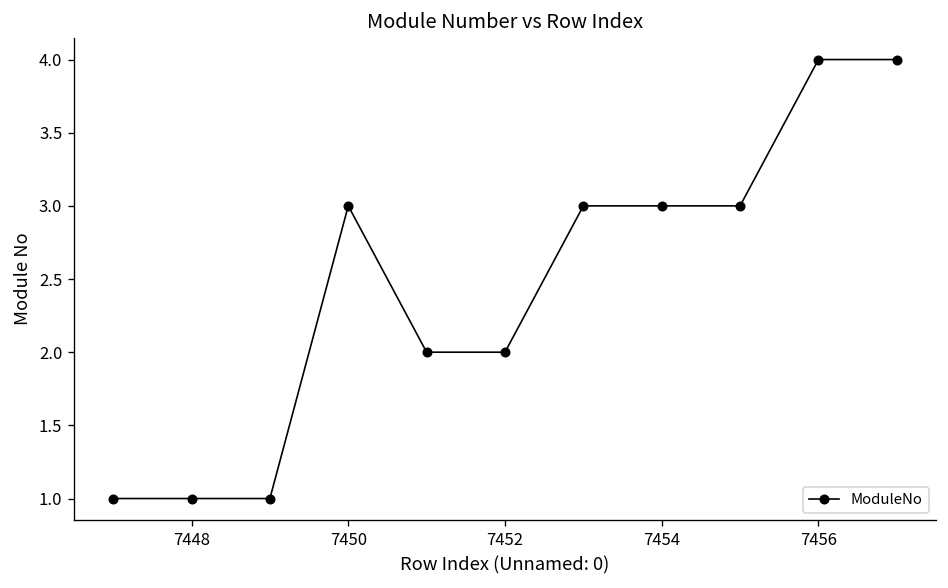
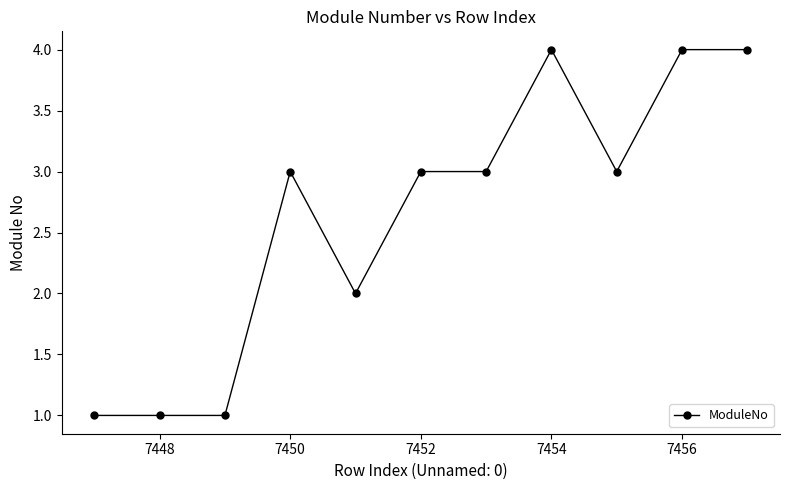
  {
    "7448": 1,
    "7450": 3,
-   "7452": 2,
-   "7454": 3,
+   "7452": 3,
+   "7454": 4,
    "7456": 4
  }
